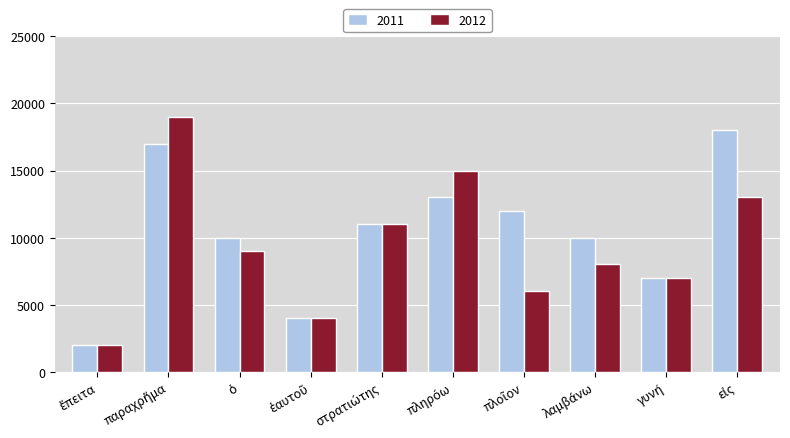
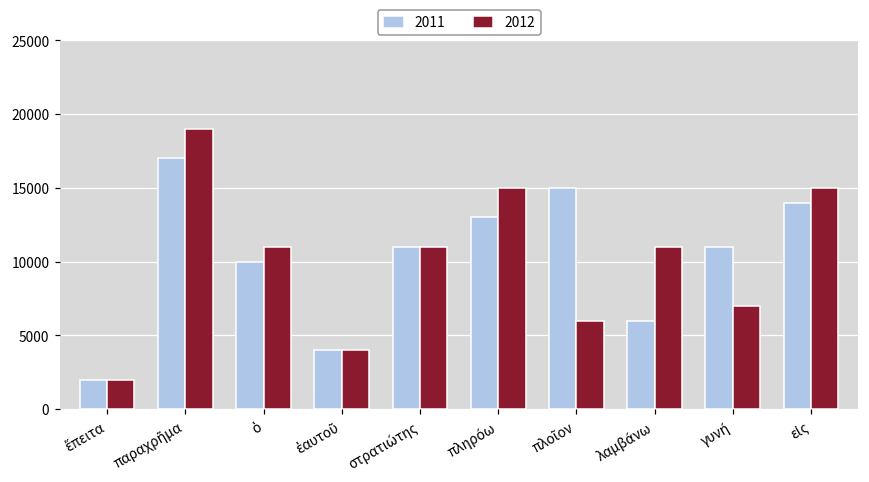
  {
    "2011": {
      "ἔπειτα": 2000,
      "παραχρῆμα": 17000,
      "ὁ": 10000,
      "ἑαυτοῦ": 4000,
      "στρατιώτης": 11000,
      "πληρόω": 13000,
-     "πλοῖον": 12000,
-     "λαμβάνω": 10000,
-     "γυνή": 7000,
-     "εἰς": 18000
+     "πλοῖον": 15000,
+     "λαμβάνω": 6000,
+     "γυνή": 11000,
+     "εἰς": 14000
    },
    "2012": {
      "ἔπειτα": 2000,
      "παραχρῆμα": 19000,
-     "ὁ": 9000,
+     "ὁ": 11000,
      "ἑαυτοῦ": 4000,
      "στρατιώτης": 11000,
      "πληρόω": 15000,
      "πλοῖον": 6000,
-     "λαμβάνω": 8000,
+     "λαμβάνω": 11000,
      "γυνή": 7000,
-     "εἰς": 13000
+     "εἰς": 15000
    }
  }
